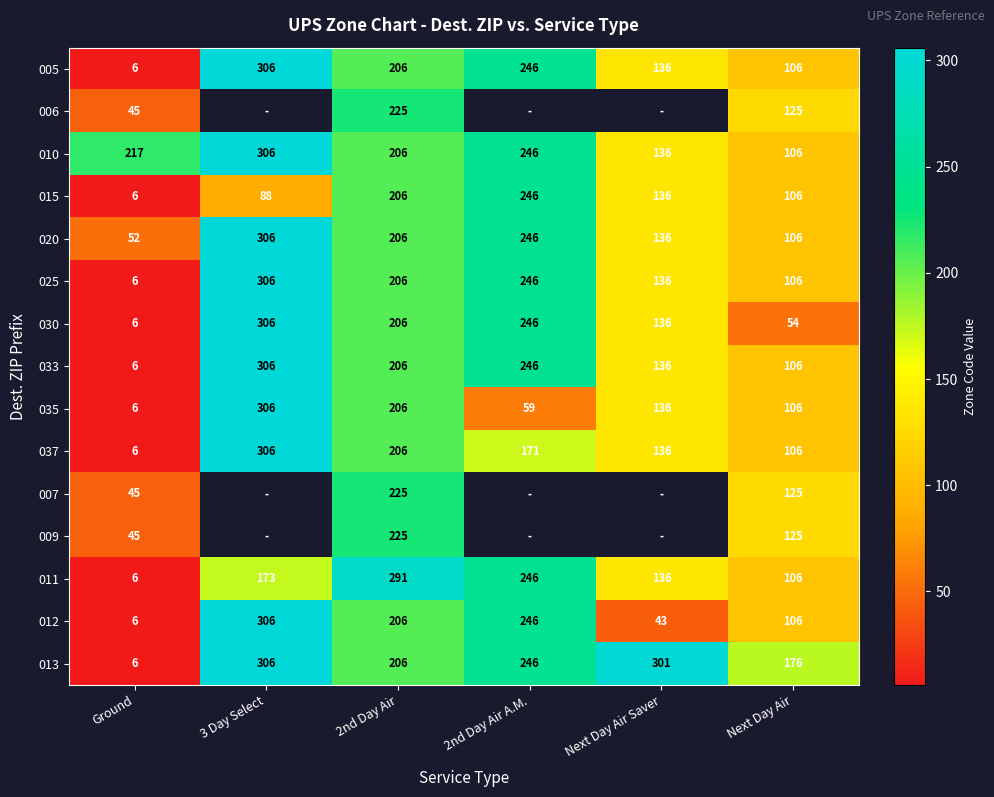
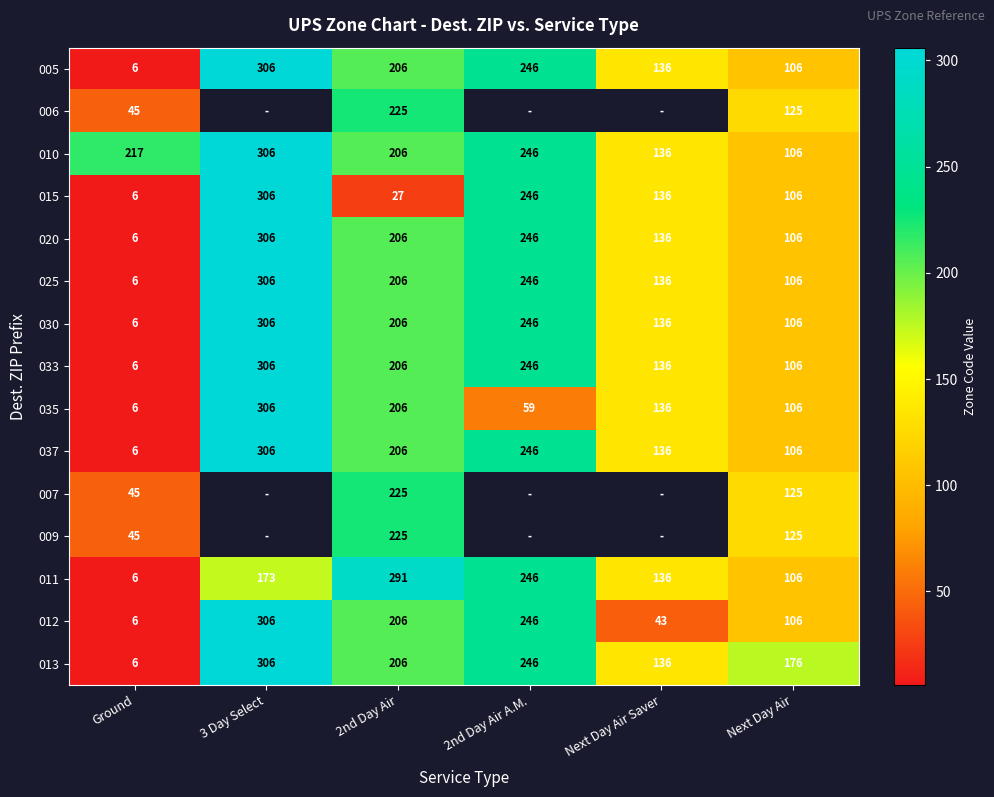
  {
    "005": {
      "Ground": 6,
      "3 Day Select": 306,
      "2nd Day Air": 206,
      "2nd Day Air A.M.": 246,
      "Next Day Air Saver": 136,
      "Next Day Air": 106
    },
    "006": {
      "Ground": 45,
      "2nd Day Air": 225,
      "Next Day Air": 125
    },
    "010": {
      "Ground": 217,
      "3 Day Select": 306,
      "2nd Day Air": 206,
      "2nd Day Air A.M.": 246,
      "Next Day Air Saver": 136,
      "Next Day Air": 106
    },
    "015": {
      "Ground": 6,
-     "3 Day Select": 88,
-     "2nd Day Air": 206,
+     "3 Day Select": 306,
+     "2nd Day Air": 27,
      "2nd Day Air A.M.": 246,
      "Next Day Air Saver": 136,
      "Next Day Air": 106
    },
    "020": {
-     "Ground": 52,
+     "Ground": 6,
      "3 Day Select": 306,
      "2nd Day Air": 206,
      "2nd Day Air A.M.": 246,
      "Next Day Air Saver": 136,
      "Next Day Air": 106
    },
    "025": {
      "Ground": 6,
      "3 Day Select": 306,
      "2nd Day Air": 206,
      "2nd Day Air A.M.": 246,
      "Next Day Air Saver": 136,
      "Next Day Air": 106
    },
    "030": {
      "Ground": 6,
      "3 Day Select": 306,
      "2nd Day Air": 206,
      "2nd Day Air A.M.": 246,
      "Next Day Air Saver": 136,
-     "Next Day Air": 54
+     "Next Day Air": 106
    },
    "033": {
      "Ground": 6,
      "3 Day Select": 306,
      "2nd Day Air": 206,
      "2nd Day Air A.M.": 246,
      "Next Day Air Saver": 136,
      "Next Day Air": 106
    },
    "035": {
      "Ground": 6,
      "3 Day Select": 306,
      "2nd Day Air": 206,
      "2nd Day Air A.M.": 59,
      "Next Day Air Saver": 136,
      "Next Day Air": 106
    },
    "037": {
      "Ground": 6,
      "3 Day Select": 306,
      "2nd Day Air": 206,
-     "2nd Day Air A.M.": 171,
+     "2nd Day Air A.M.": 246,
      "Next Day Air Saver": 136,
      "Next Day Air": 106
    },
    "007": {
      "Ground": 45,
      "2nd Day Air": 225,
      "Next Day Air": 125
    },
    "009": {
      "Ground": 45,
      "2nd Day Air": 225,
      "Next Day Air": 125
    },
    "011": {
      "Ground": 6,
      "3 Day Select": 173,
      "2nd Day Air": 291,
      "2nd Day Air A.M.": 246,
      "Next Day Air Saver": 136,
      "Next Day Air": 106
    },
    "012": {
      "Ground": 6,
      "3 Day Select": 306,
      "2nd Day Air": 206,
      "2nd Day Air A.M.": 246,
      "Next Day Air Saver": 43,
      "Next Day Air": 106
    },
    "013": {
      "Ground": 6,
      "3 Day Select": 306,
      "2nd Day Air": 206,
      "2nd Day Air A.M.": 246,
-     "Next Day Air Saver": 301,
+     "Next Day Air Saver": 136,
      "Next Day Air": 176
    }
  }
